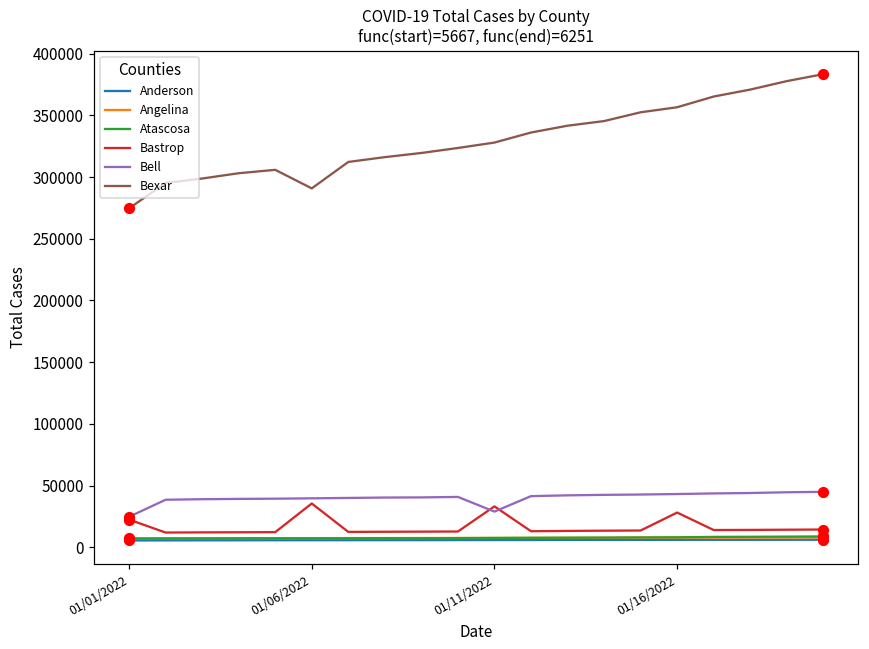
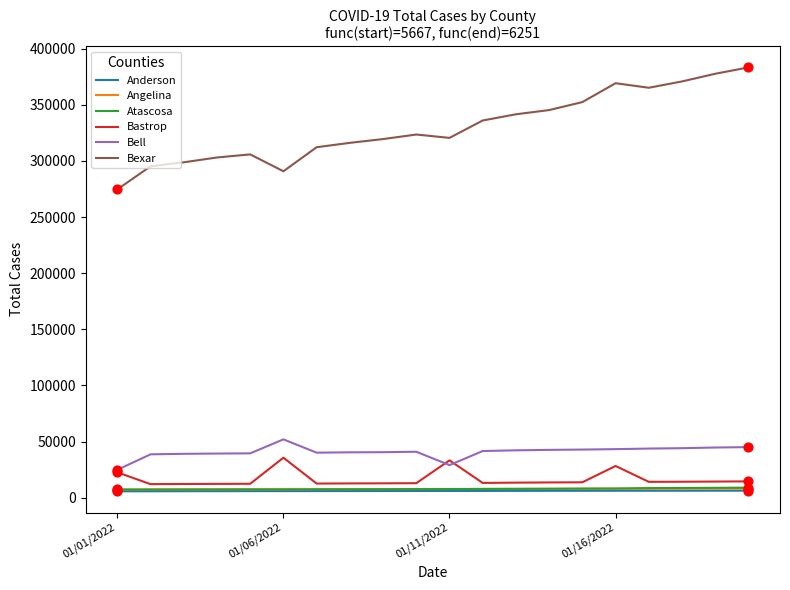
  {
    "Bastrop": {
      "01/06/2022": 36000,
      "01/11/2022": 33000,
      "01/16/2022": 28000
    },
    "Bell": {
-     "01/06/2022": 40000,
+     "01/06/2022": 52000,
      "01/11/2022": 29000,
      "01/16/2022": 43000
    },
    "Bexar": {
      "01/06/2022": 291000,
-     "01/11/2022": 328000,
-     "01/16/2022": 357000
+     "01/11/2022": 321000,
+     "01/16/2022": 369000
    }
  }
